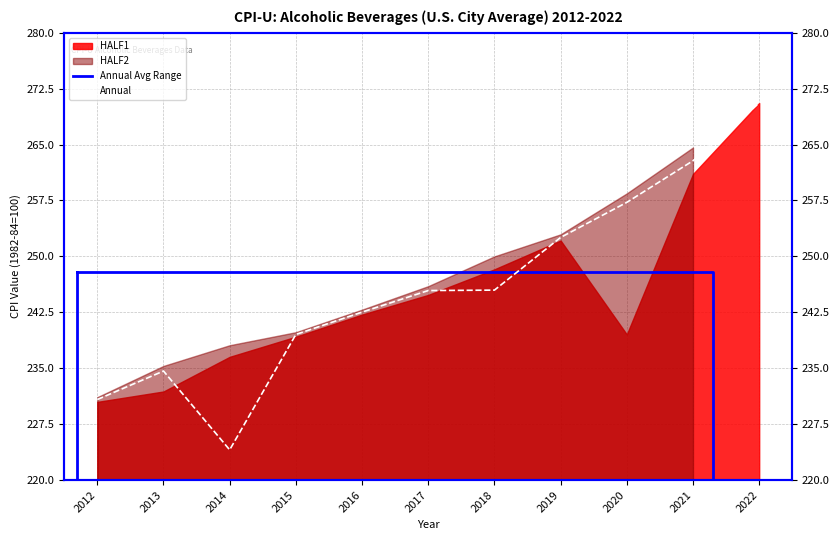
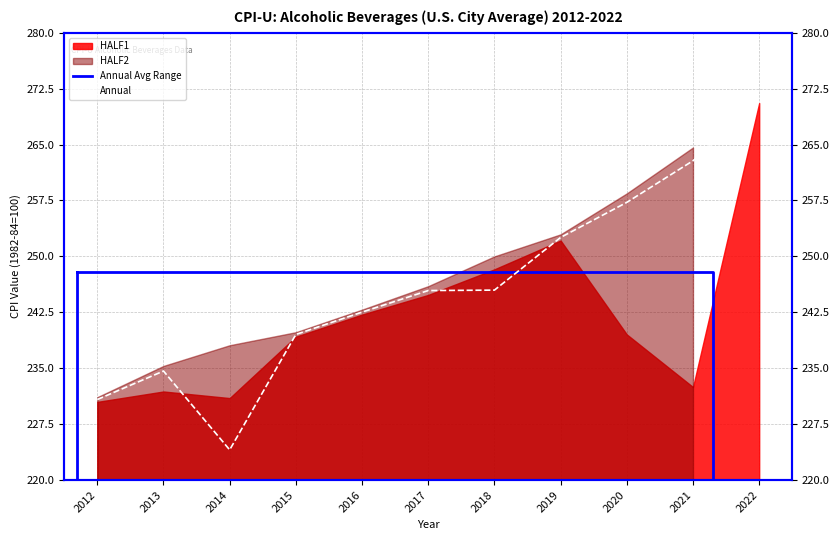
  {
    "HALF1": {
      "2013": 232,
-     "2014": 237,
+     "2014": 231,
      "2017": 245,
      "2018": 248,
      "2019": 252,
      "2020": 240,
-     "2021": 261
+     "2021": 232
    },
    "Annual": {
      "2013": 235,
      "2014": 224,
      "2017": 245,
      "2018": 245,
      "2019": 253,
      "2020": 257,
      "2021": 263
    },
    "HALF2": {
      "2013": 235,
      "2014": 238,
      "2017": 246,
      "2018": 250,
      "2019": 253,
      "2020": 258,
      "2021": 265
    }
  }
